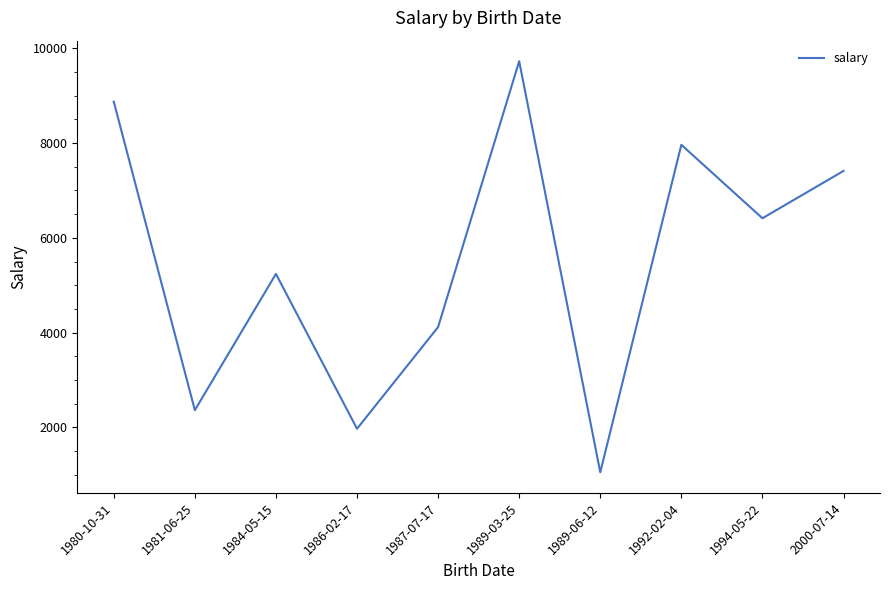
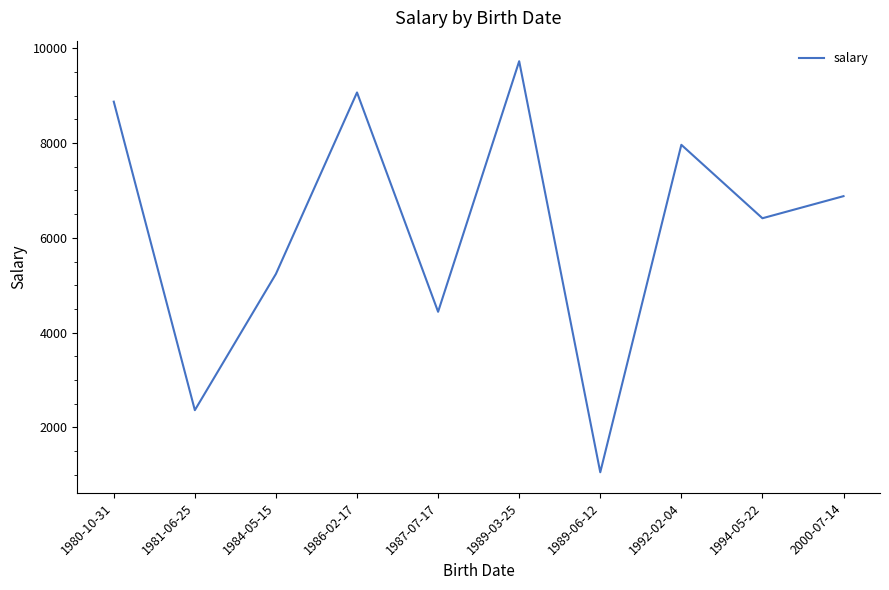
  {
    "1980-10-31": 8900,
    "1981-06-25": 2400,
    "1984-05-15": 5200,
-   "1986-02-17": 2000,
-   "1987-07-17": 4100,
+   "1986-02-17": 9100,
+   "1987-07-17": 4400,
    "1989-03-25": 9700,
    "1989-06-12": 1100,
    "1992-02-04": 8000,
    "1994-05-22": 6400,
-   "2000-07-14": 7400
+   "2000-07-14": 6900
  }
